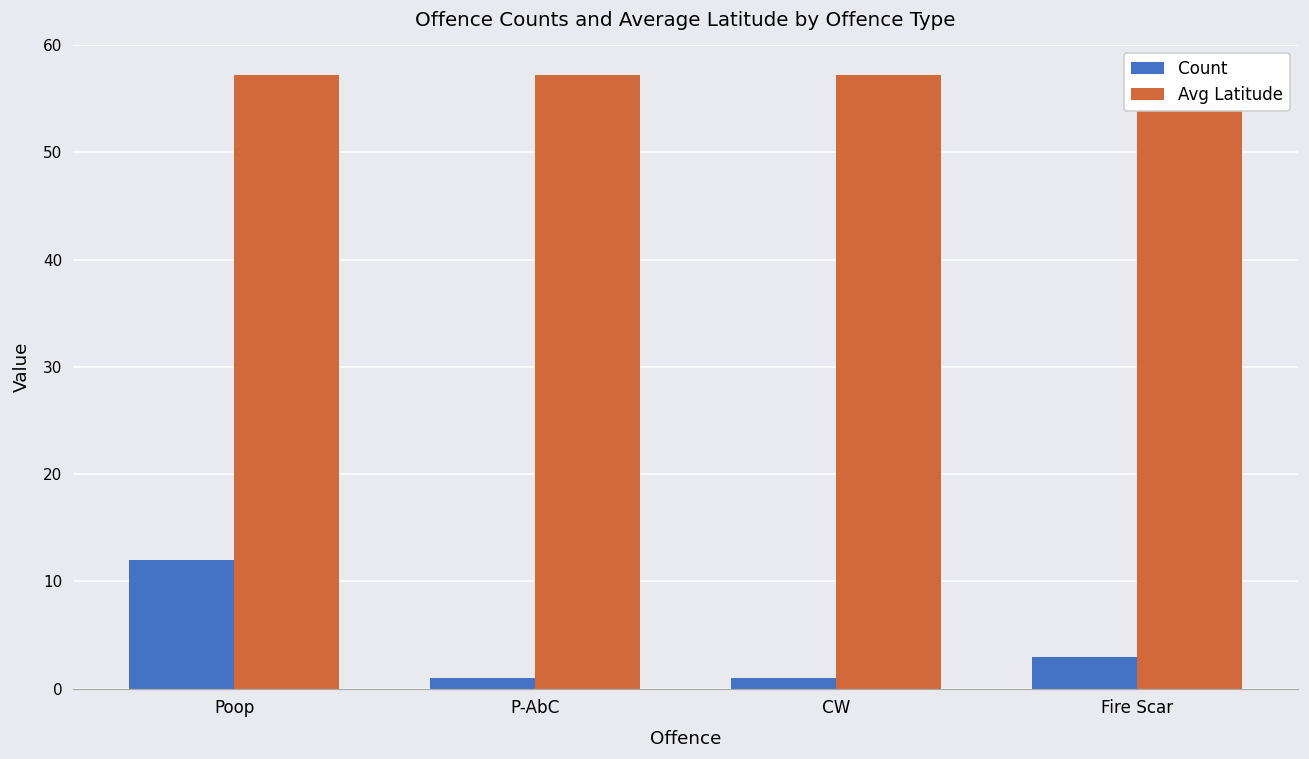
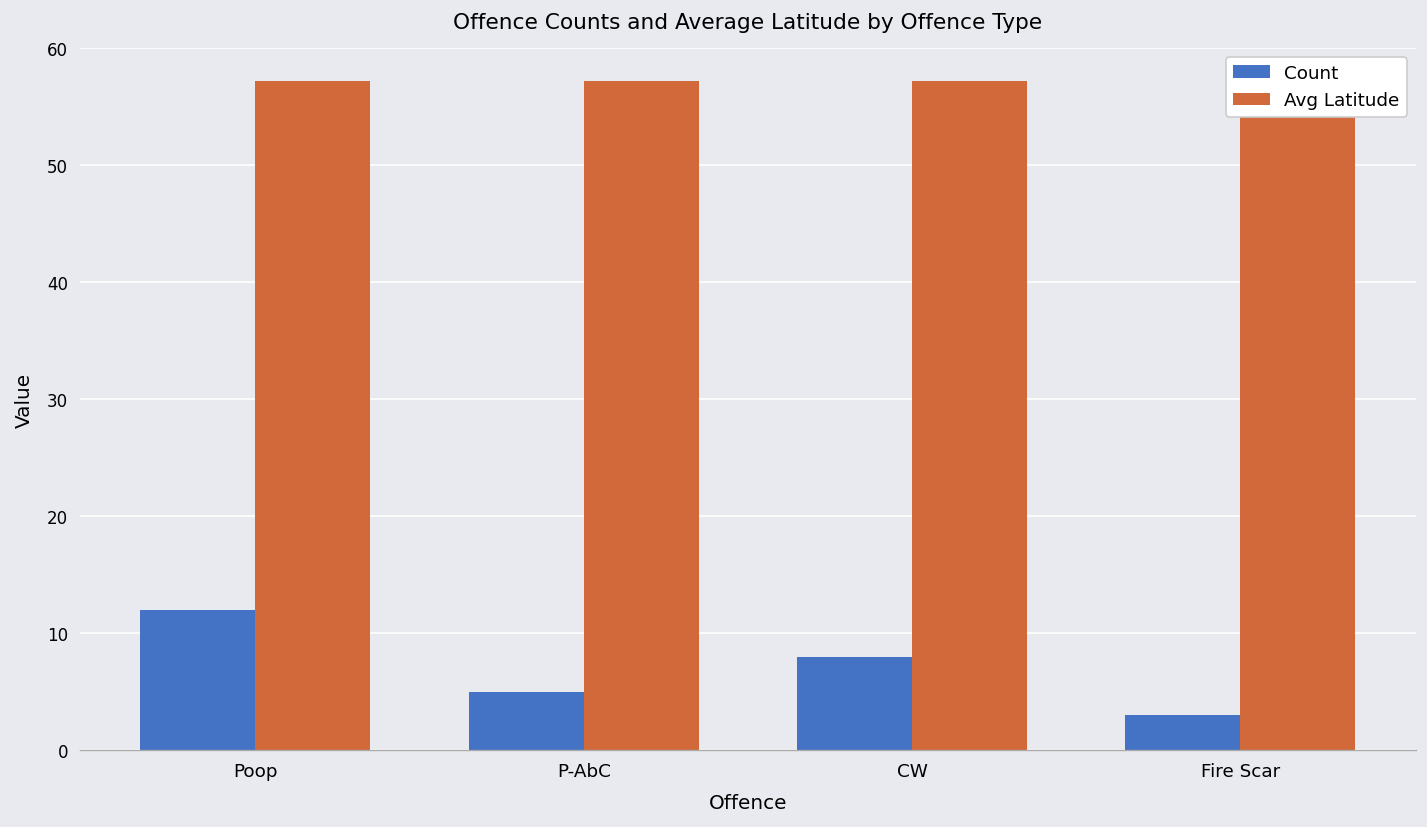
  {
    "Count": {
      "Poop": 12,
-     "P-AbC": 1,
-     "CW": 1,
+     "P-AbC": 5,
+     "CW": 8,
      "Fire Scar": 3
    },
    "Avg Latitude": {
      "Poop": 57,
      "P-AbC": 57,
      "CW": 57
    }
  }
